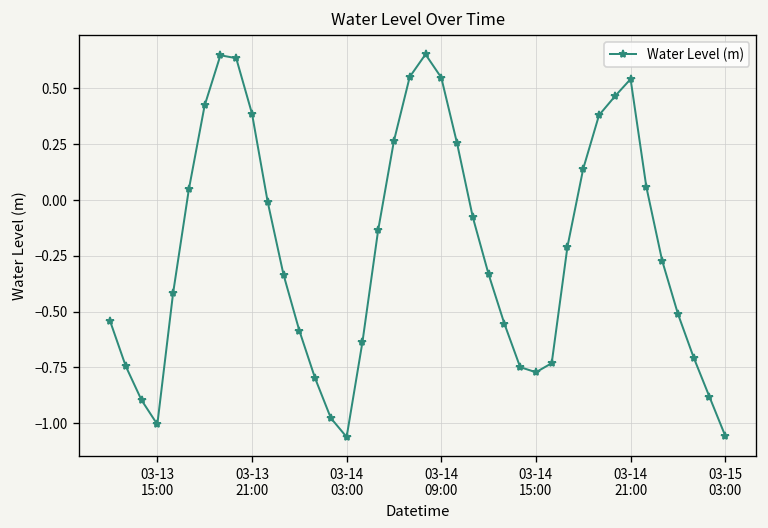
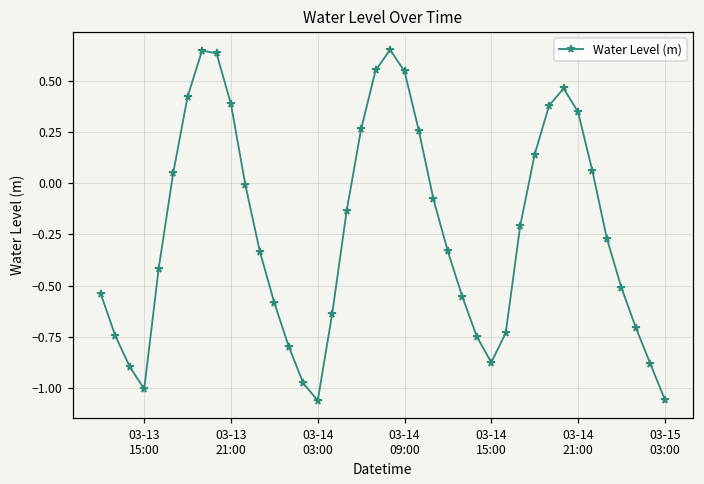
  {
    "03-13 15:00": -1.01,
    "03-13 21:00": 0.39,
    "03-14 03:00": -1.06,
    "03-14 09:00": 0.55,
-   "03-14 15:00": -0.77,
-   "03-14 21:00": 0.54,
+   "03-14 15:00": -0.88,
+   "03-14 21:00": 0.35,
    "03-15 03:00": -1.06
  }
